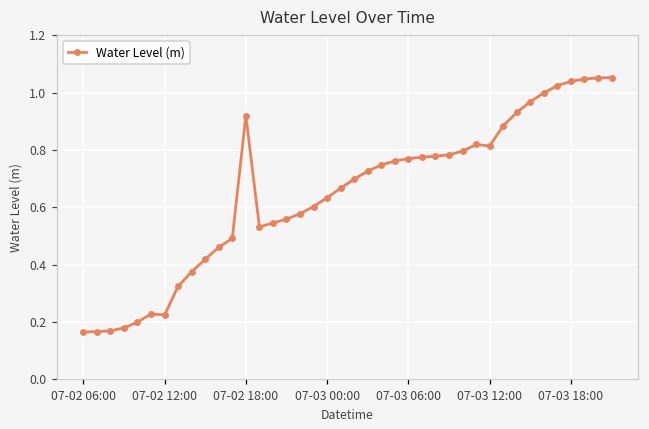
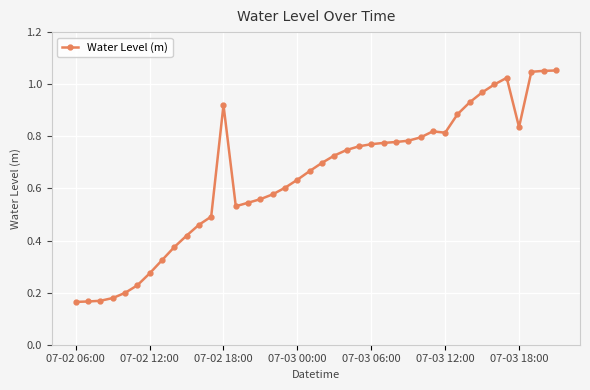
  {
    "07-02 06:00": 0.16,
-   "07-02 12:00": 0.22,
+   "07-02 12:00": 0.27,
    "07-02 18:00": 0.92,
    "07-03 00:00": 0.63,
    "07-03 06:00": 0.77,
    "07-03 12:00": 0.81,
-   "07-03 18:00": 1.04
+   "07-03 18:00": 0.84
  }
